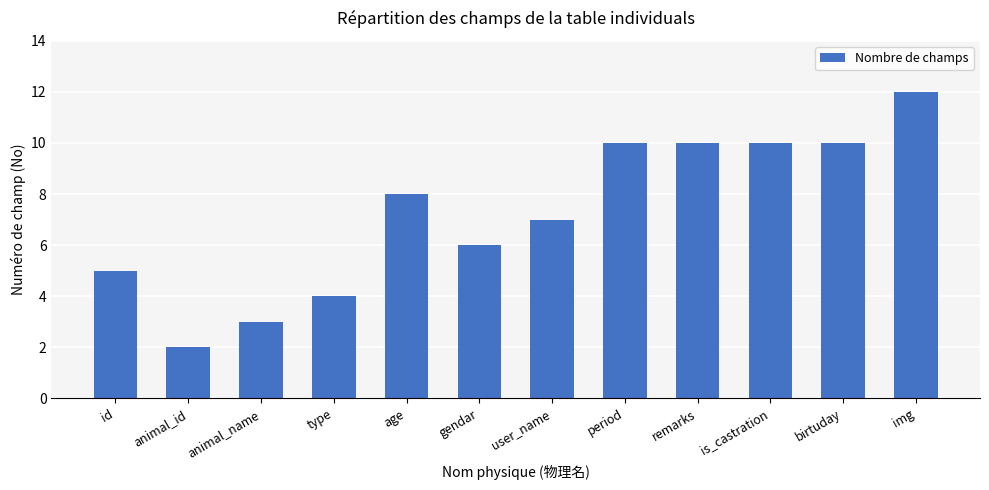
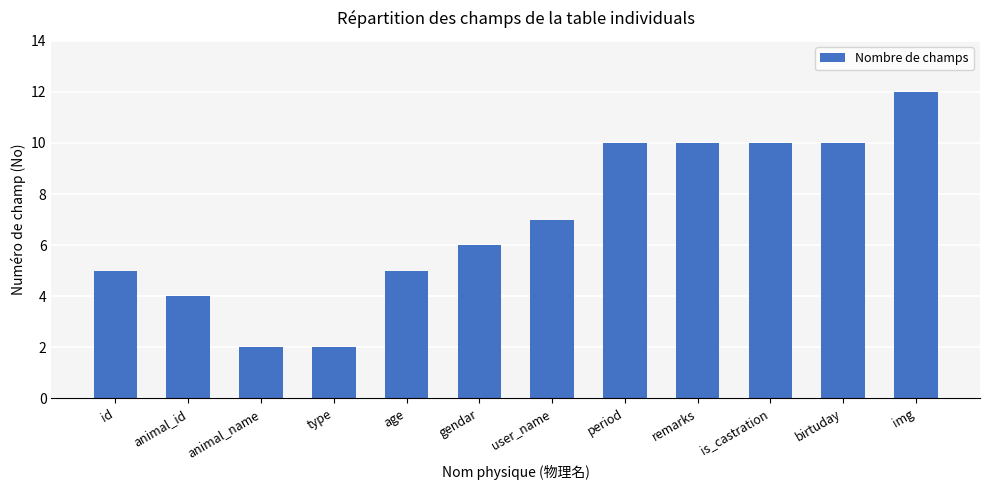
  {
    "id": 5,
-   "animal_id": 2,
-   "animal_name": 3,
-   "type": 4,
-   "age": 8,
+   "animal_id": 4,
+   "animal_name": 2,
+   "type": 2,
+   "age": 5,
    "gendar": 6,
    "user_name": 7,
    "period": 10,
    "remarks": 10,
    "is_castration": 10,
    "birtuday": 10,
    "img": 12
  }
